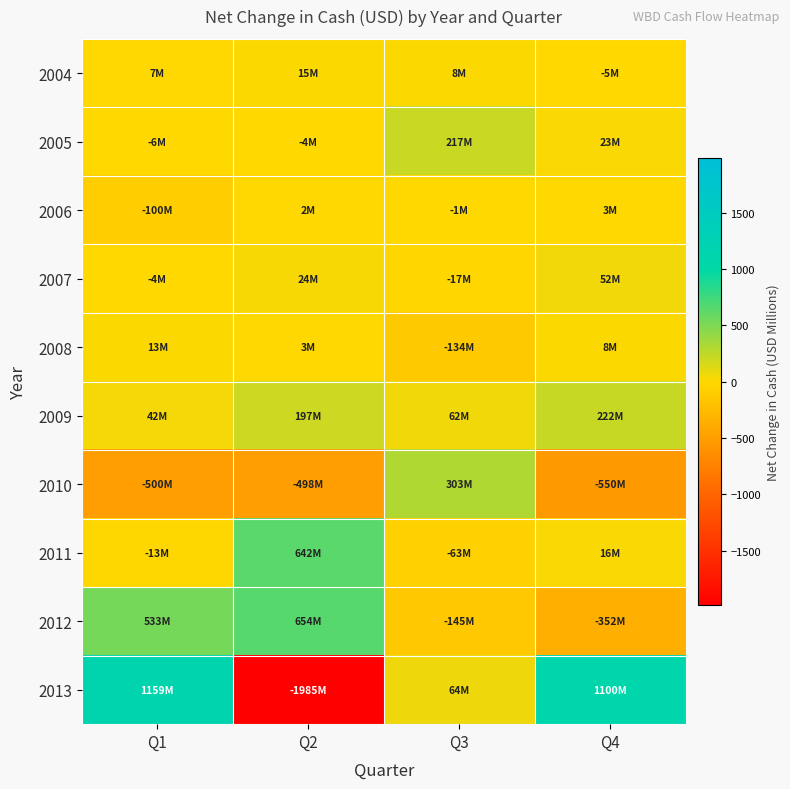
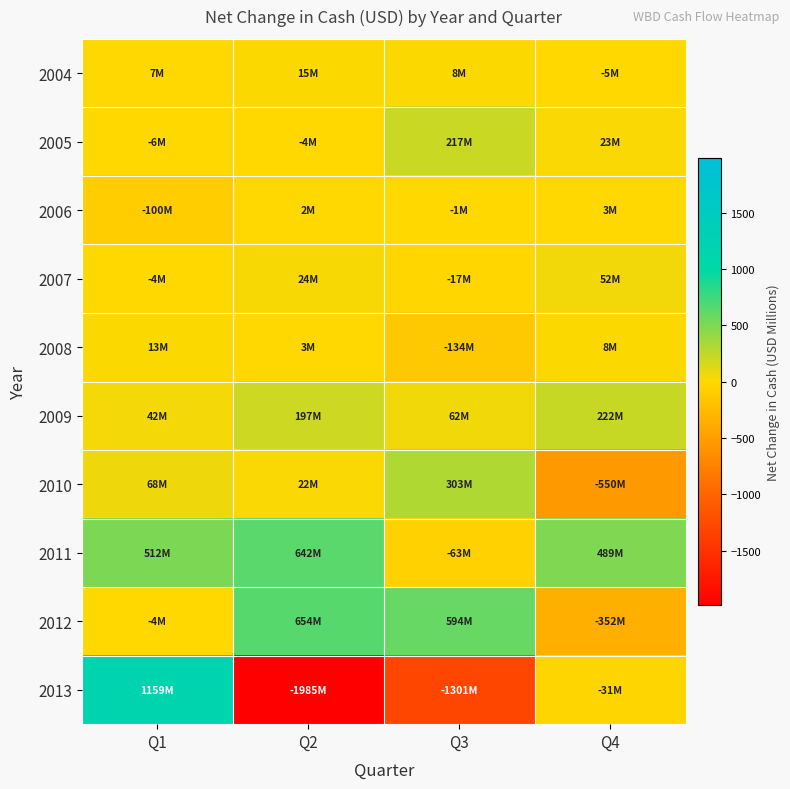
  {
    "2004": {
      "Q1": "7M",
      "Q2": "15M",
      "Q3": "8M",
      "Q4": "-5M"
    },
    "2005": {
      "Q1": "-6M",
      "Q2": "-4M",
      "Q3": "217M",
      "Q4": "23M"
    },
    "2006": {
      "Q1": "-100M",
      "Q2": "2M",
      "Q3": "-1M",
      "Q4": "3M"
    },
    "2007": {
      "Q1": "-4M",
      "Q2": "24M",
      "Q3": "-17M",
      "Q4": "52M"
    },
    "2008": {
      "Q1": "13M",
      "Q2": "3M",
      "Q3": "-134M",
      "Q4": "8M"
    },
    "2009": {
      "Q1": "42M",
      "Q2": "197M",
      "Q3": "62M",
      "Q4": "222M"
    },
    "2010": {
-     "Q1": "-500M",
-     "Q2": "-498M",
+     "Q1": "68M",
+     "Q2": "22M",
      "Q3": "303M",
      "Q4": "-550M"
    },
    "2011": {
-     "Q1": "-13M",
+     "Q1": "512M",
      "Q2": "642M",
      "Q3": "-63M",
-     "Q4": "16M"
+     "Q4": "489M"
    },
    "2012": {
-     "Q1": "533M",
+     "Q1": "-4M",
      "Q2": "654M",
-     "Q3": "-145M",
+     "Q3": "594M",
      "Q4": "-352M"
    },
    "2013": {
      "Q1": "1159M",
      "Q2": "-1985M",
-     "Q3": "64M",
-     "Q4": "1100M"
+     "Q3": "-1301M",
+     "Q4": "-31M"
    }
  }
